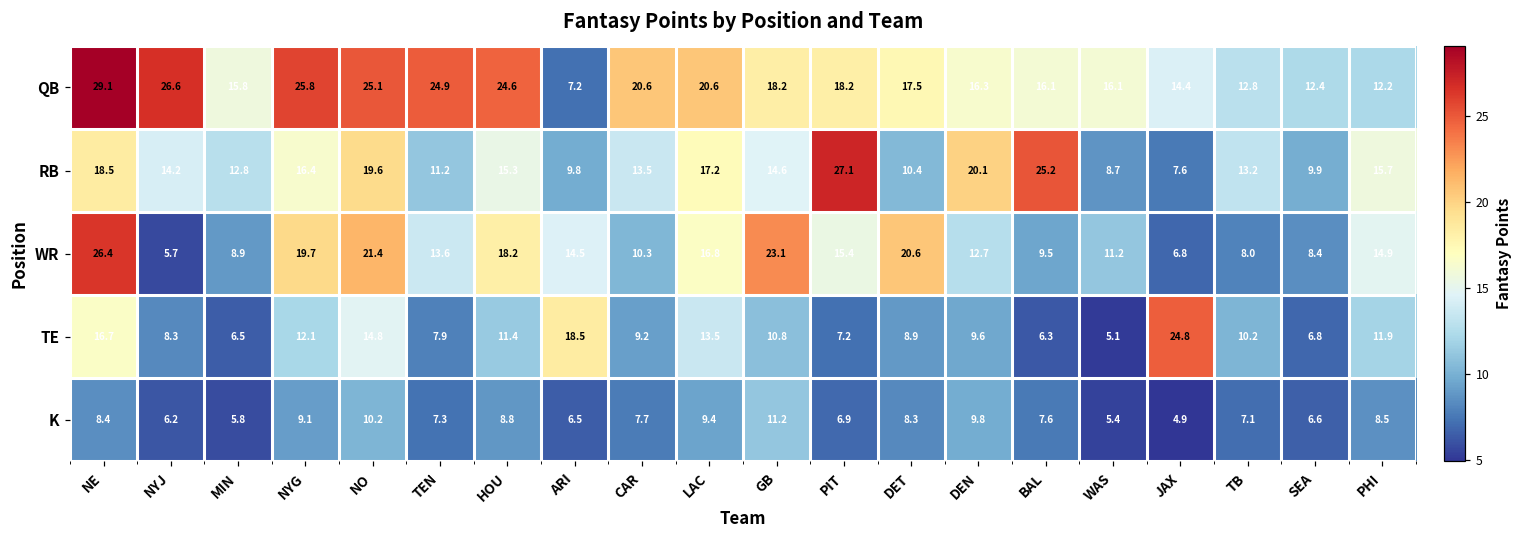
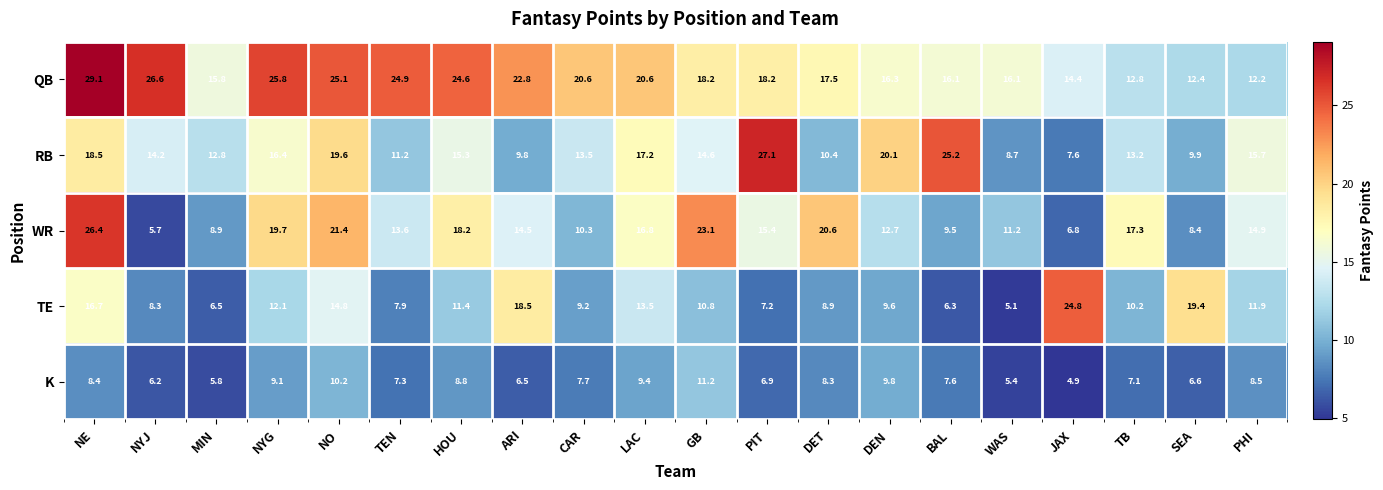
  {
    "QB": {
      "NE": 29.1,
      "NYJ": 26.6,
      "NYG": 25.8,
      "NO": 25.1,
      "TEN": 24.9,
      "HOU": 24.6,
-     "ARI": 7.2,
+     "ARI": 22.8,
      "CAR": 20.6,
      "LAC": 20.6,
      "GB": 18.2,
      "PIT": 18.2,
      "DET": 17.5,
      "DEN": 16.3,
      "TB": 12.8,
      "SEA": 12.4,
      "PHI": 12.2
    },
    "RB": {
      "NE": 18.5,
      "MIN": 12.8,
      "NYG": 16.4,
      "NO": 19.6,
      "TEN": 11.2,
      "ARI": 9.8,
      "CAR": 13.5,
      "LAC": 17.2,
      "PIT": 27.1,
      "DET": 10.4,
      "DEN": 20.1,
      "BAL": 25.2,
      "WAS": 8.7,
      "JAX": 7.6,
      "TB": 13.2,
      "SEA": 9.9
    },
    "WR": {
      "NE": 26.4,
      "NYJ": 5.7,
      "MIN": 8.9,
      "NYG": 19.7,
      "NO": 21.4,
      "TEN": 13.6,
      "HOU": 18.2,
      "CAR": 10.3,
      "LAC": 16.8,
      "GB": 23.1,
      "DET": 20.6,
      "DEN": 12.7,
      "BAL": 9.5,
      "WAS": 11.2,
      "JAX": 6.8,
-     "TB": 8.0,
+     "TB": 17.3,
      "SEA": 8.4
    },
    "TE": {
      "NE": 16.7,
      "NYJ": 8.3,
      "MIN": 6.5,
      "NYG": 12.1,
      "TEN": 7.9,
      "HOU": 11.4,
      "ARI": 18.5,
      "CAR": 9.2,
      "LAC": 13.5,
      "GB": 10.8,
      "PIT": 7.2,
      "DET": 8.9,
      "DEN": 9.6,
      "BAL": 6.3,
      "WAS": 5.1,
      "JAX": 24.8,
      "TB": 10.2,
-     "SEA": 6.8,
+     "SEA": 19.4,
      "PHI": 11.9
    },
    "K": {
      "NE": 8.4,
      "NYJ": 6.2,
      "MIN": 5.8,
      "NYG": 9.1,
      "NO": 10.2,
      "TEN": 7.3,
      "HOU": 8.8,
      "ARI": 6.5,
      "CAR": 7.7,
      "LAC": 9.4,
      "GB": 11.2,
      "PIT": 6.9,
      "DET": 8.3,
      "DEN": 9.8,
      "BAL": 7.6,
      "WAS": 5.4,
      "JAX": 4.9,
      "TB": 7.1,
      "SEA": 6.6,
      "PHI": 8.5
    }
  }
